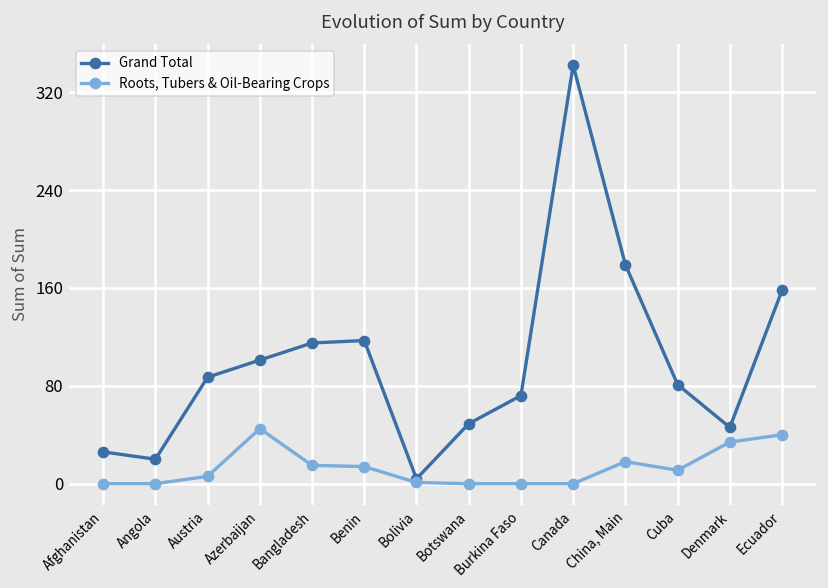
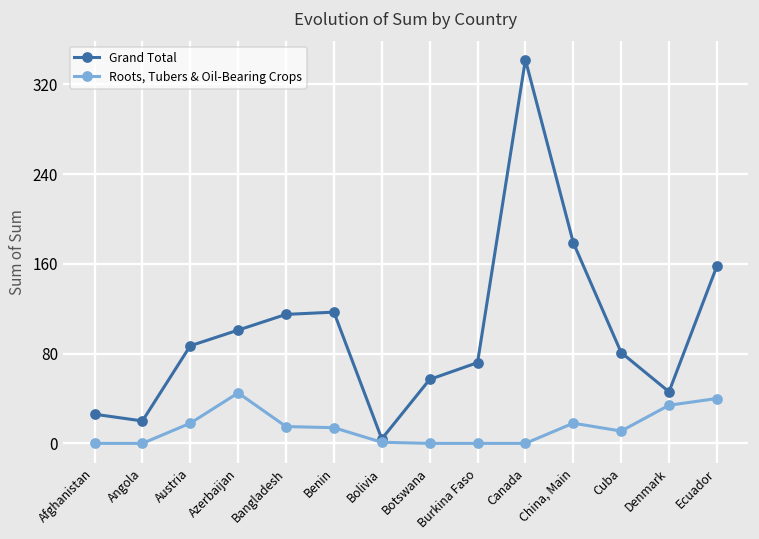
  {
    "Grand Total": {
      "Afghanistan": 26,
      "Angola": 20,
      "Austria": 87,
      "Azerbaijan": 101,
      "Bangladesh": 115,
      "Benin": 117,
      "Bolivia": 4,
-     "Botswana": 49,
+     "Botswana": 57,
      "Burkina Faso": 72,
      "Canada": 342,
      "China, Main": 179,
      "Cuba": 81,
      "Denmark": 46,
      "Ecuador": 158
    },
    "Roots, Tubers & Oil-Bearing Crops": {
      "Afghanistan": 0,
      "Angola": 0,
-     "Austria": 6,
+     "Austria": 18,
      "Azerbaijan": 45,
      "Bangladesh": 15,
      "Benin": 14,
      "Bolivia": 1,
      "Botswana": 0,
      "Burkina Faso": 0,
      "Canada": 0,
      "China, Main": 18,
      "Cuba": 11,
      "Denmark": 34,
      "Ecuador": 40
    }
  }
